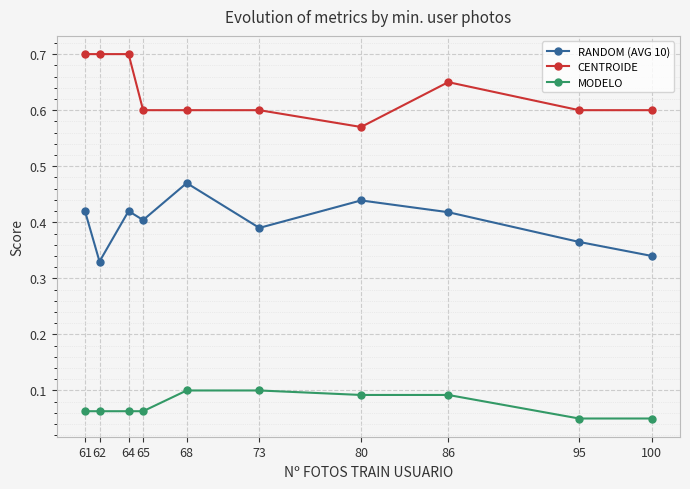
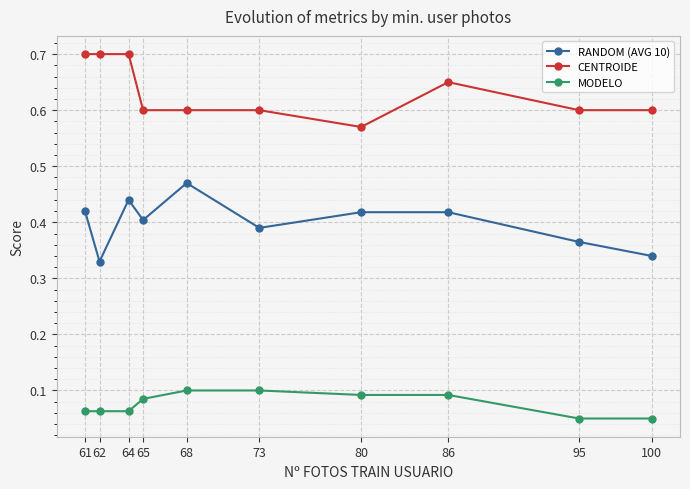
  {
    "RANDOM (AVG 10)": {
      "61": 0.42,
      "62": 0.33,
-     "64": 0.42,
+     "64": 0.44,
      "65": 0.40,
      "68": 0.47,
      "73": 0.39,
-     "80": 0.44,
+     "80": 0.42,
      "86": 0.42,
      "95": 0.37,
      "100": 0.34
    },
    "CENTROIDE": {
      "61": 0.70,
      "62": 0.70,
      "64": 0.70,
      "65": 0.60,
      "68": 0.60,
      "73": 0.60,
      "80": 0.57,
      "86": 0.65,
      "95": 0.60,
      "100": 0.60
    },
    "MODELO": {
      "61": 0.06,
      "62": 0.06,
      "64": 0.06,
-     "65": 0.06,
+     "65": 0.09,
      "68": 0.10,
      "73": 0.10,
      "80": 0.09,
      "86": 0.09,
      "95": 0.05,
      "100": 0.05
    }
  }
